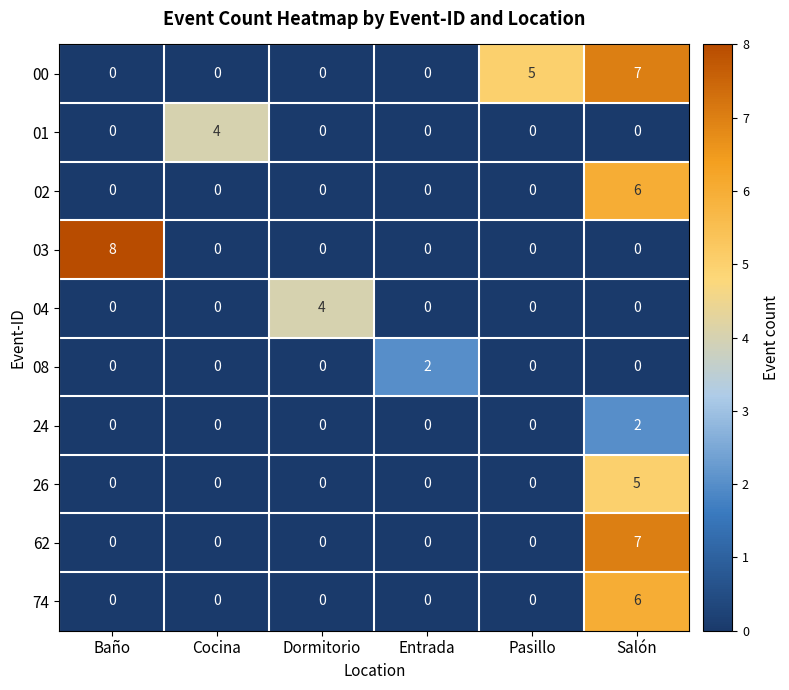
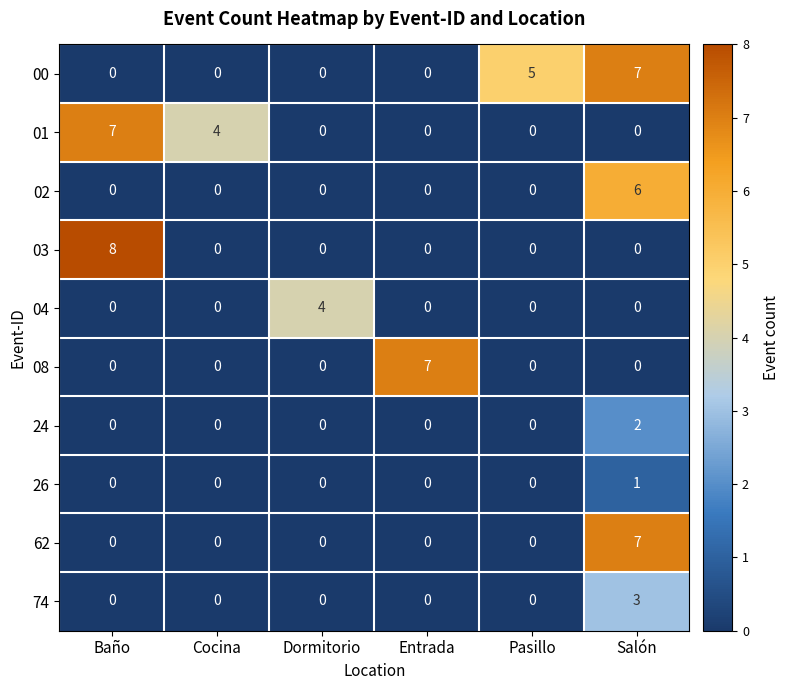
  {
    "00": {
      "Baño": 0,
      "Cocina": 0,
      "Dormitorio": 0,
      "Entrada": 0,
      "Pasillo": 5,
      "Salón": 7
    },
    "01": {
-     "Baño": 0,
+     "Baño": 7,
      "Cocina": 4,
      "Dormitorio": 0,
      "Entrada": 0,
      "Pasillo": 0,
      "Salón": 0
    },
    "02": {
      "Baño": 0,
      "Cocina": 0,
      "Dormitorio": 0,
      "Entrada": 0,
      "Pasillo": 0,
      "Salón": 6
    },
    "03": {
      "Baño": 8,
      "Cocina": 0,
      "Dormitorio": 0,
      "Entrada": 0,
      "Pasillo": 0,
      "Salón": 0
    },
    "04": {
      "Baño": 0,
      "Cocina": 0,
      "Dormitorio": 4,
      "Entrada": 0,
      "Pasillo": 0,
      "Salón": 0
    },
    "08": {
      "Baño": 0,
      "Cocina": 0,
      "Dormitorio": 0,
-     "Entrada": 2,
+     "Entrada": 7,
      "Pasillo": 0,
      "Salón": 0
    },
    "24": {
      "Baño": 0,
      "Cocina": 0,
      "Dormitorio": 0,
      "Entrada": 0,
      "Pasillo": 0,
      "Salón": 2
    },
    "26": {
      "Baño": 0,
      "Cocina": 0,
      "Dormitorio": 0,
      "Entrada": 0,
      "Pasillo": 0,
-     "Salón": 5
+     "Salón": 1
    },
    "62": {
      "Baño": 0,
      "Cocina": 0,
      "Dormitorio": 0,
      "Entrada": 0,
      "Pasillo": 0,
      "Salón": 7
    },
    "74": {
      "Baño": 0,
      "Cocina": 0,
      "Dormitorio": 0,
      "Entrada": 0,
      "Pasillo": 0,
-     "Salón": 6
+     "Salón": 3
    }
  }
